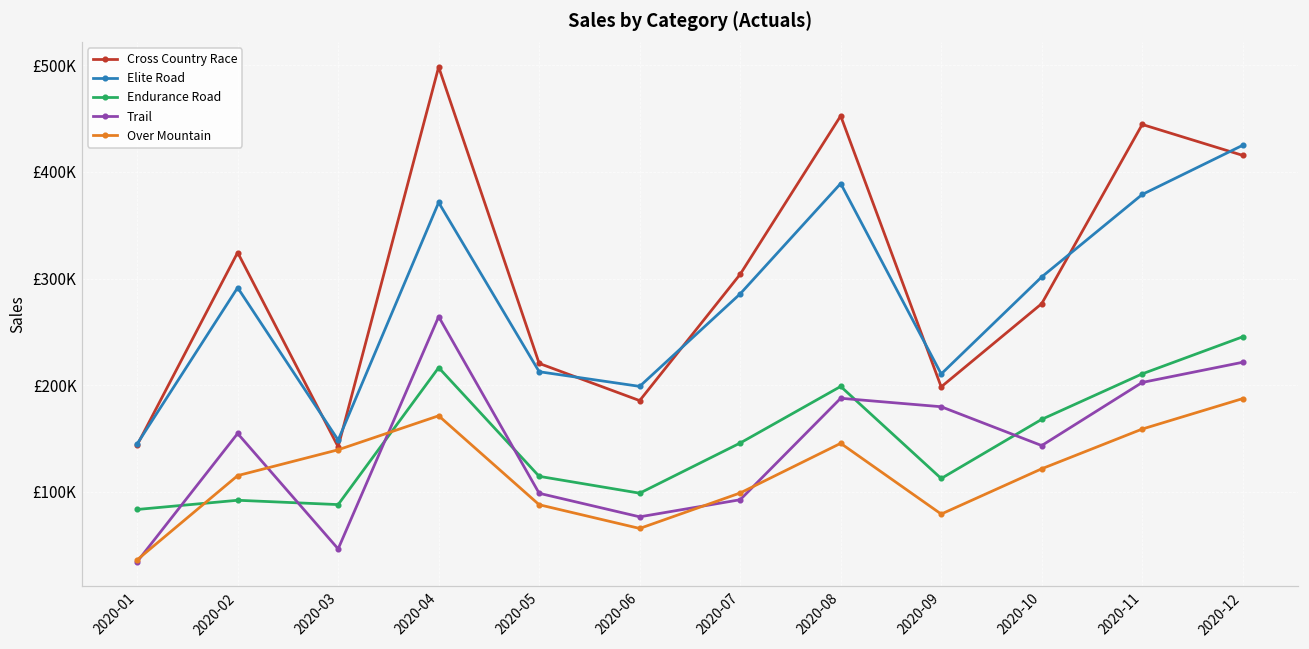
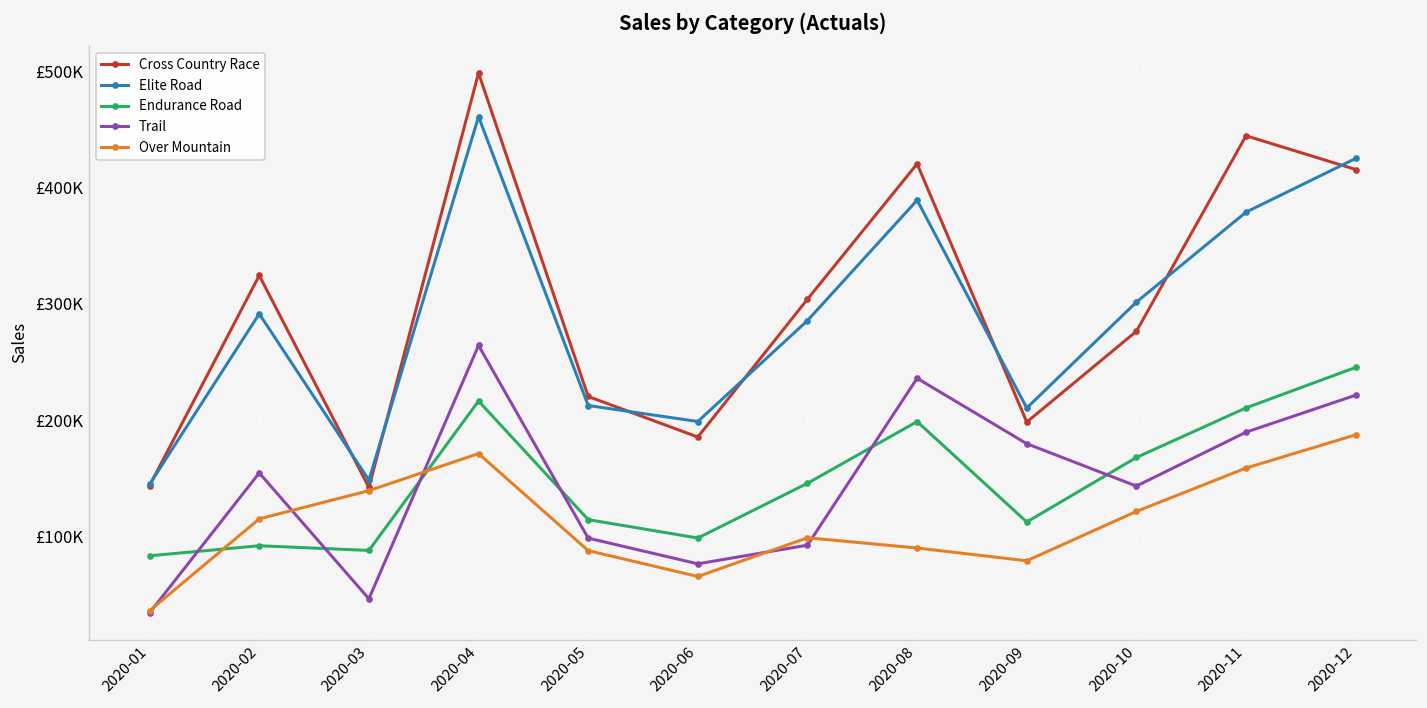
  {
    "Cross Country Race": {
      "2020-02": "£320000",
      "2020-03": "£140000",
      "2020-04": "£500000",
      "2020-05": "£220000",
      "2020-06": "£190000",
      "2020-07": "£300000",
-     "2020-08": "£450000",
+     "2020-08": "£420000",
      "2020-09": "£200000",
      "2020-10": "£280000",
      "2020-11": "£440000",
      "2020-12": "£420000"
    },
    "Elite Road": {
      "2020-02": "£290000",
      "2020-03": "£150000",
-     "2020-04": "£370000",
+     "2020-04": "£460000",
      "2020-05": "£210000",
      "2020-06": "£200000",
      "2020-07": "£290000",
      "2020-08": "£390000",
      "2020-09": "£210000",
      "2020-10": "£300000",
      "2020-11": "£380000",
      "2020-12": "£430000"
    },
    "Endurance Road": {
      "2020-01": "£80000",
      "2020-02": "£90000",
      "2020-03": "£90000",
      "2020-04": "£220000",
      "2020-05": "£110000",
      "2020-06": "£100000",
      "2020-07": "£150000",
      "2020-08": "£200000",
      "2020-09": "£110000",
      "2020-10": "£170000",
      "2020-11": "£210000",
      "2020-12": "£250000"
    },
    "Trail": {
      "2020-02": "£150000",
      "2020-03": "£50000",
      "2020-04": "£260000",
      "2020-05": "£100000",
      "2020-06": "£80000",
      "2020-07": "£90000",
-     "2020-08": "£190000",
+     "2020-08": "£240000",
      "2020-09": "£180000",
      "2020-10": "£140000",
-     "2020-11": "£200000",
+     "2020-11": "£190000",
      "2020-12": "£220000"
    },
    "Over Mountain": {
      "2020-02": "£110000",
      "2020-03": "£140000",
      "2020-04": "£170000",
      "2020-05": "£90000",
      "2020-06": "£70000",
      "2020-07": "£100000",
-     "2020-08": "£150000",
+     "2020-08": "£90000",
      "2020-09": "£80000",
      "2020-10": "£120000",
      "2020-11": "£160000",
      "2020-12": "£190000"
    }
  }
